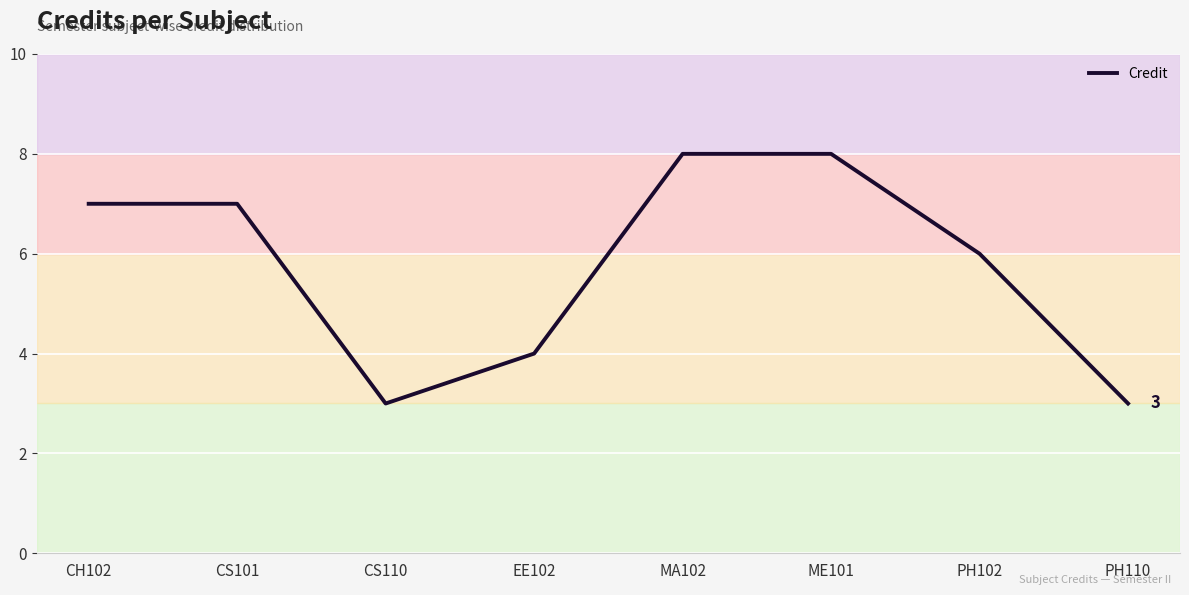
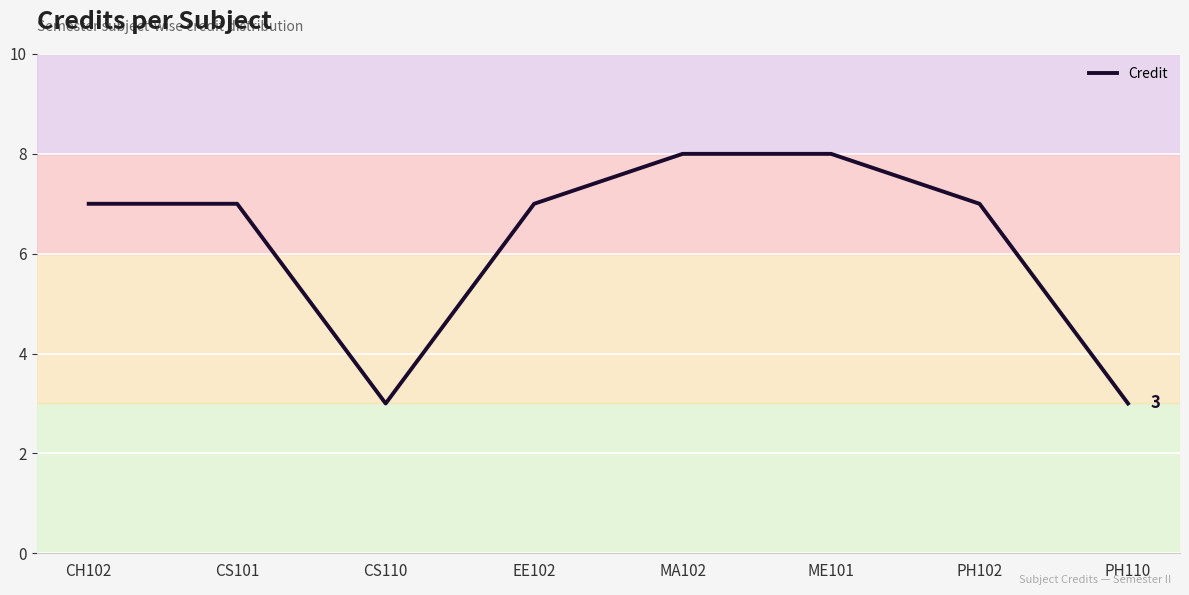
  {
    "CH102": 7,
    "CS101": 7,
    "CS110": 3,
-   "EE102": 4,
+   "EE102": 7,
    "MA102": 8,
    "ME101": 8,
-   "PH102": 6
+   "PH102": 7
  }
